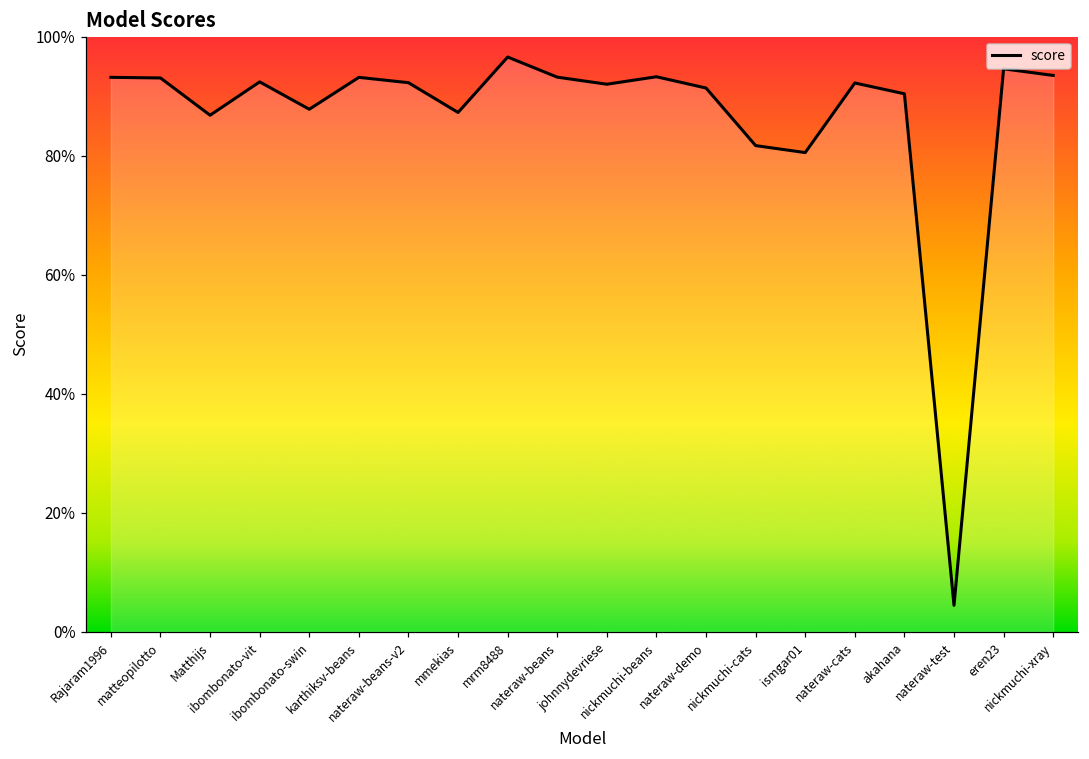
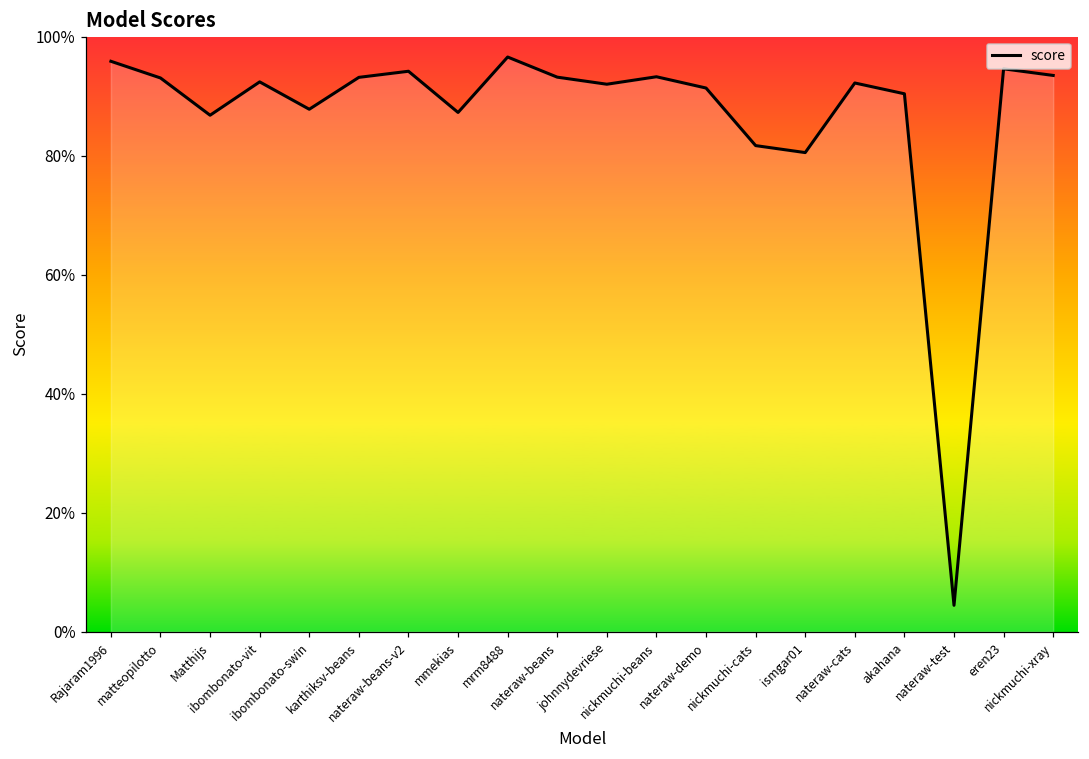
  {
-   "Rajaram1996": "93%",
+   "Rajaram1996": "96%",
    "matteopilotto": "93%",
    "Matthijs": "87%",
    "ibombonato-vit": "92%",
    "ibombonato-swin": "88%",
    "karthiksv-beans": "93%",
-   "nateraw-beans-v2": "92%",
+   "nateraw-beans-v2": "94%",
    "mmekias": "87%",
    "mrm8488": "97%",
    "nateraw-beans": "93%",
    "johnnydevriese": "92%",
    "nickmuchi-beans": "93%",
    "nateraw-demo": "91%",
    "nickmuchi-cats": "82%",
    "ismgar01": "81%",
    "nateraw-cats": "92%",
    "akahana": "90%",
    "nateraw-test": "4%",
    "nickmuchi-xray": "93%"
  }
